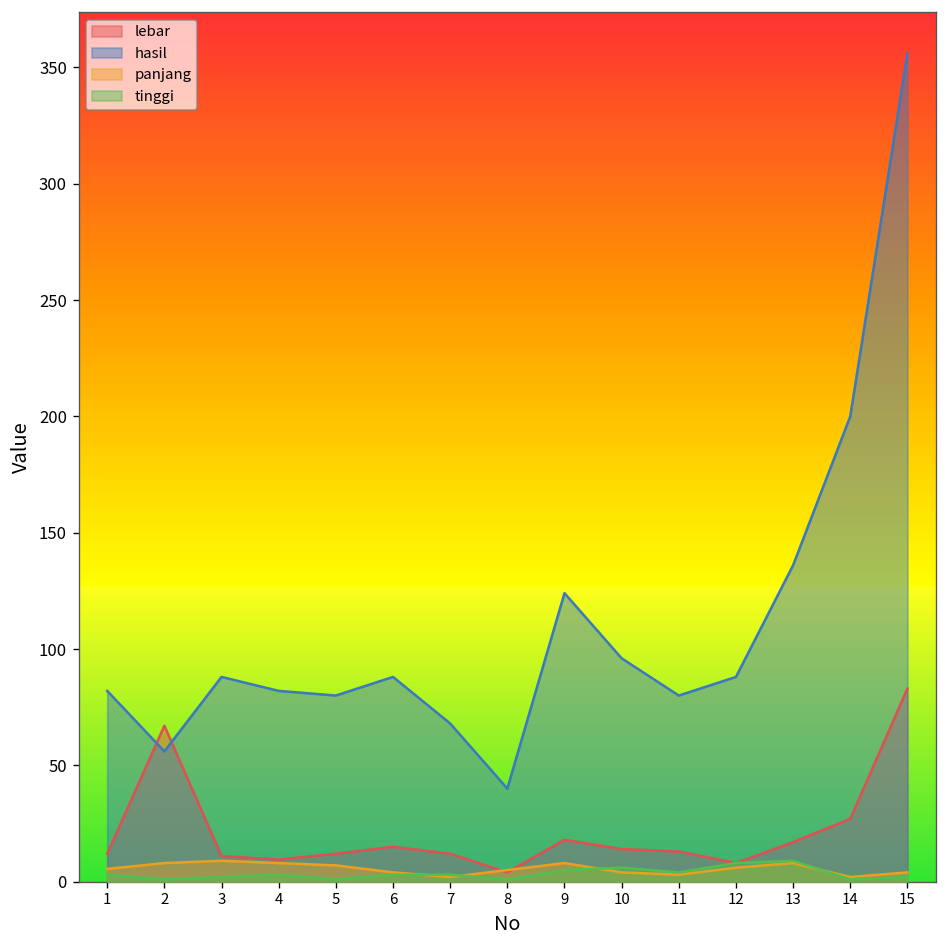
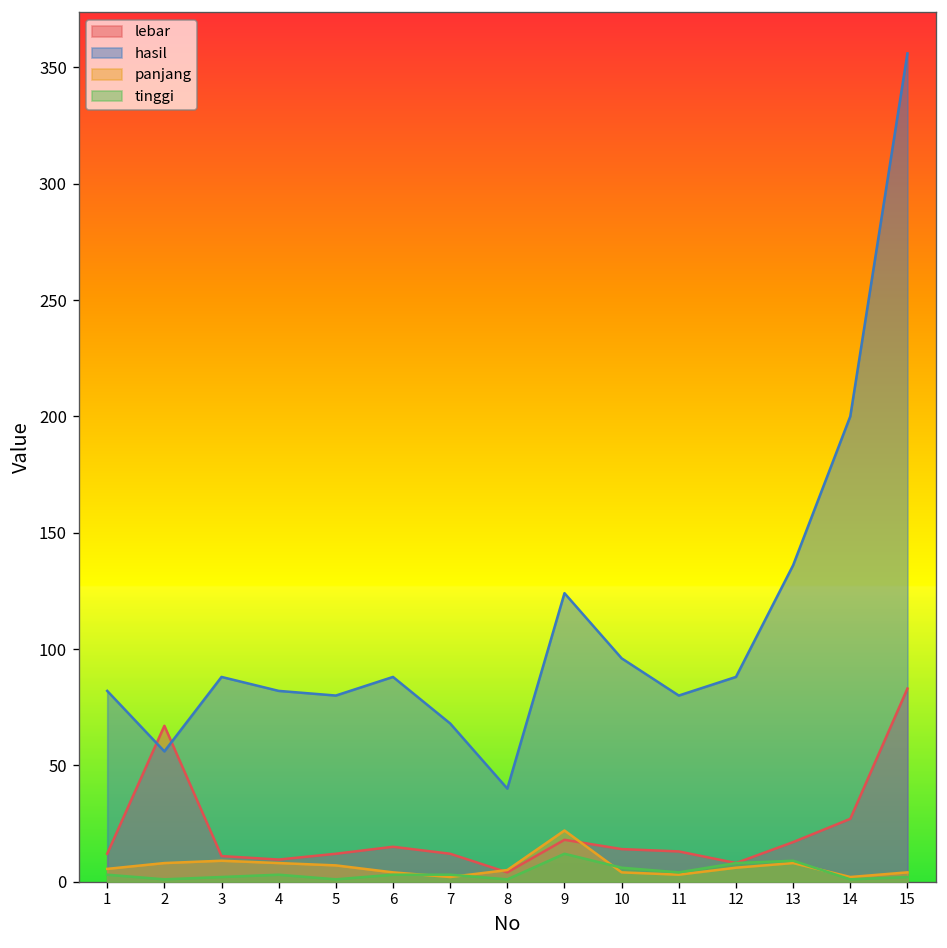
  {
    "lebar": {
      "1": 12,
      "2": 67,
      "3": 11,
      "4": 10,
      "5": 12,
      "6": 15,
      "7": 12,
      "9": 18,
      "10": 14,
      "11": 13,
      "13": 17,
      "14": 27,
      "15": 83
    },
    "hasil": {
      "1": 82,
      "2": 56,
      "3": 88,
      "4": 82,
      "5": 80,
      "6": 88,
      "7": 68,
      "8": 40,
      "9": 124,
      "10": 96,
      "11": 80,
      "12": 88,
      "13": 136,
      "14": 200,
      "15": 356
    },
    "panjang": {
      "1": 6,
      "2": 8,
      "3": 9,
      "4": 8,
      "5": 7,
-     "9": 8,
+     "9": 22,
      "10": 4,
      "12": 6,
      "15": 4
    },
    "tinggi": {
      "1": 3,
      "2": 1,
      "3": 2,
      "4": 3,
      "5": 1,
      "8": 1,
-     "9": 5,
+     "9": 12,
      "10": 6,
      "15": 2
    }
  }
